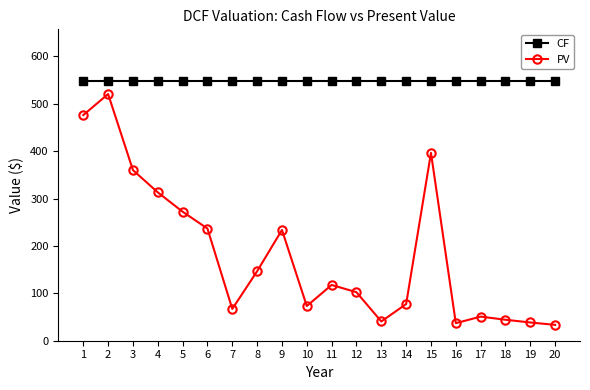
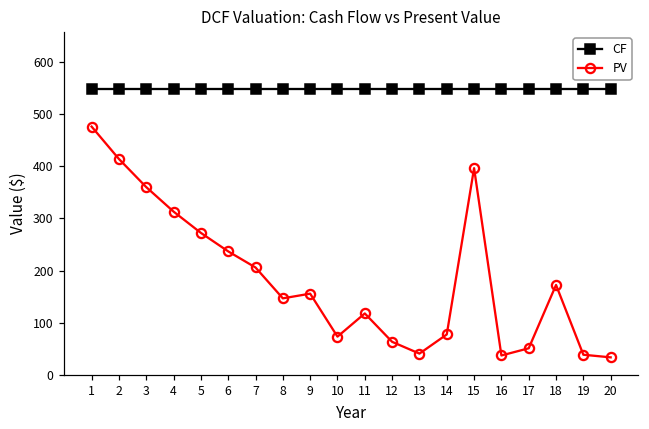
  {
    "CF": {
      "1": 550,
      "2": 550,
      "3": 550,
      "4": 550,
      "5": 550,
      "6": 550,
      "7": 550,
      "8": 550,
      "9": 550,
      "10": 550,
      "11": 550,
      "12": 550,
      "13": 550,
      "14": 550,
      "15": 550,
      "16": 550,
      "17": 550,
      "18": 550,
      "19": 550,
      "20": 550
    },
    "PV": {
      "1": 480,
-     "2": 520,
+     "2": 410,
      "3": 360,
      "4": 310,
      "5": 270,
      "6": 240,
-     "7": 70,
+     "7": 210,
      "8": 150,
-     "9": 230,
+     "9": 160,
      "10": 70,
      "11": 120,
-     "12": 100,
+     "12": 60,
      "13": 40,
      "14": 80,
      "15": 400,
      "16": 40,
      "17": 50,
-     "18": 40,
+     "18": 170,
      "19": 40,
      "20": 30
    }
  }
